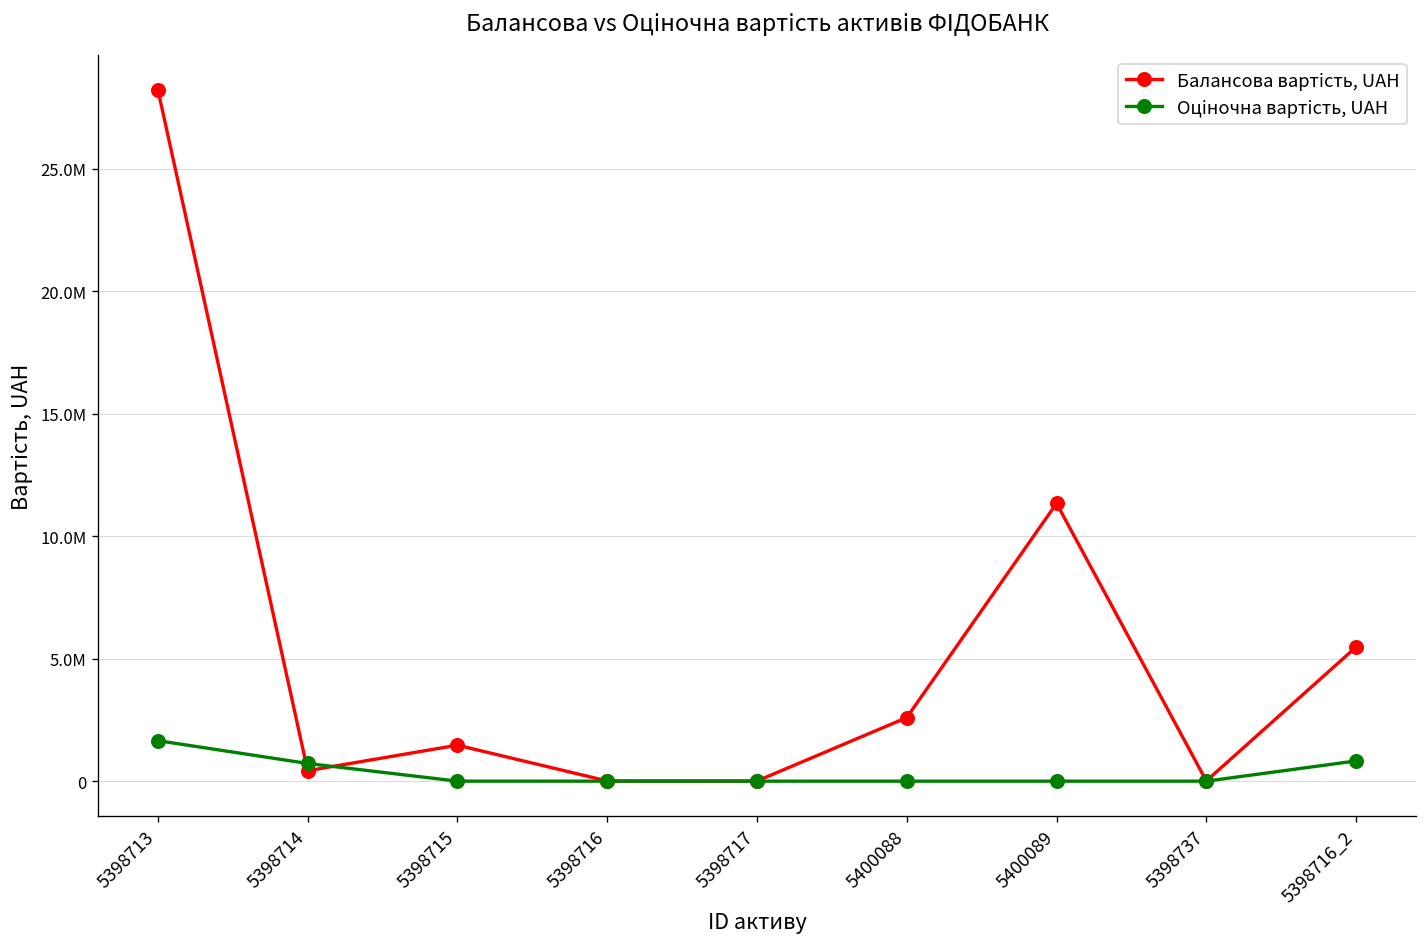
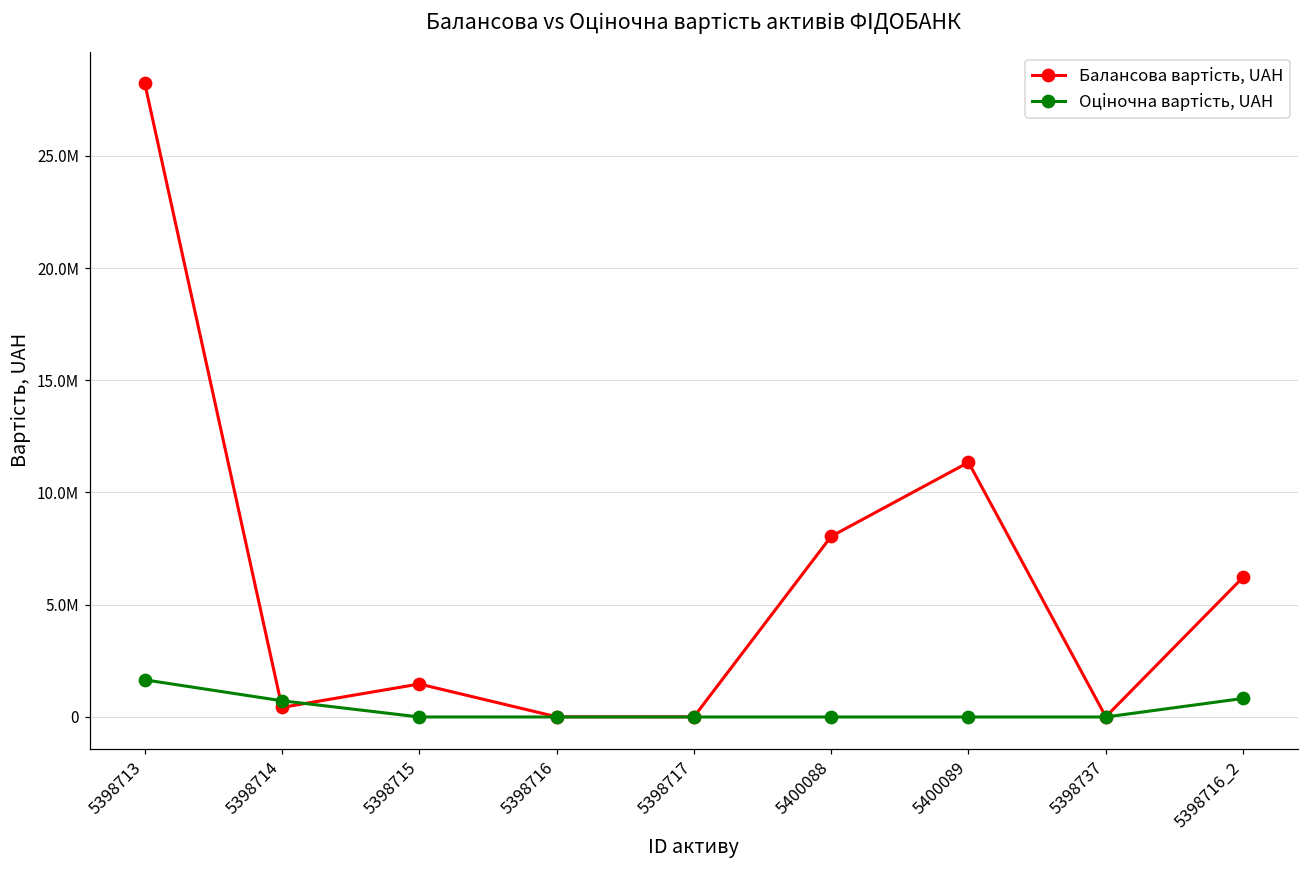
  {
    "Балансова вартість, UAH": {
      "5398713": 28200000,
      "5398714": 400000,
      "5398715": 1500000,
-     "5400088": 2600000,
+     "5400088": 8000000,
      "5400089": 11300000,
-     "5398716_2": 5500000
+     "5398716_2": 6200000
    },
    "Оціночна вартість, UAH": {
      "5398713": 1700000,
      "5398714": 700000,
      "5398715": 0,
      "5400088": 0,
      "5400089": 0,
      "5398716_2": 800000
    }
  }
